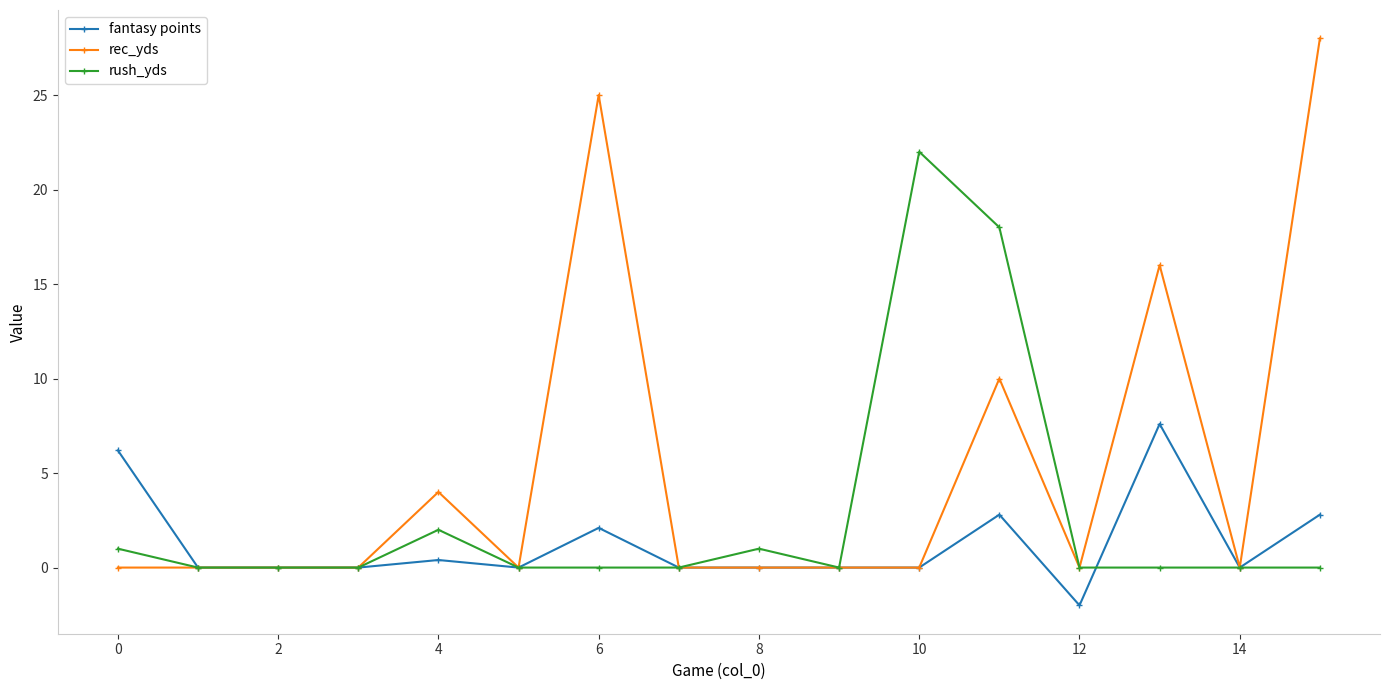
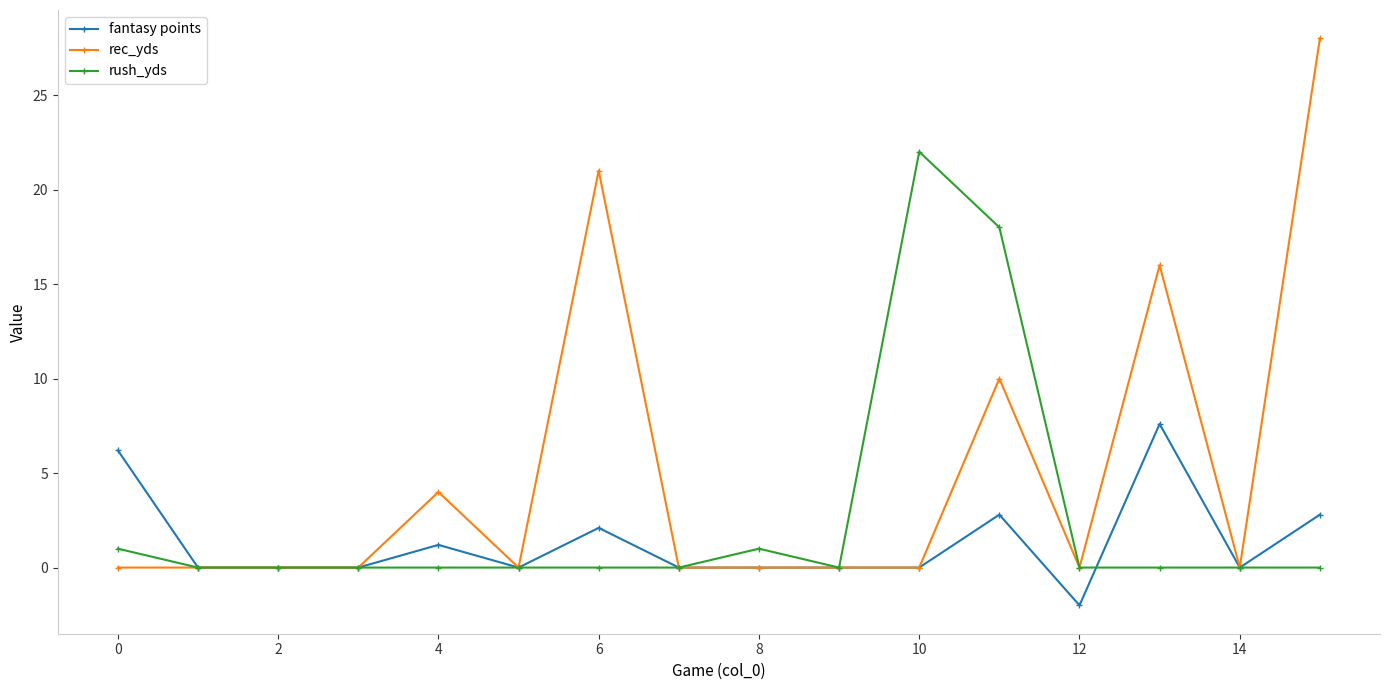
  {
    "fantasy points": {
      "0": 6.2,
-     "4": 0.4,
+     "4": 1.2,
      "6": 2.1,
      "12": -2.0
    },
    "rec_yds": {
      "0": 0,
      "4": 4,
-     "6": 25
+     "6": 21
    },
    "rush_yds": {
      "0": 1,
-     "4": 2,
+     "4": 0,
      "6": 0,
      "8": 1,
      "10": 22
    }
  }
